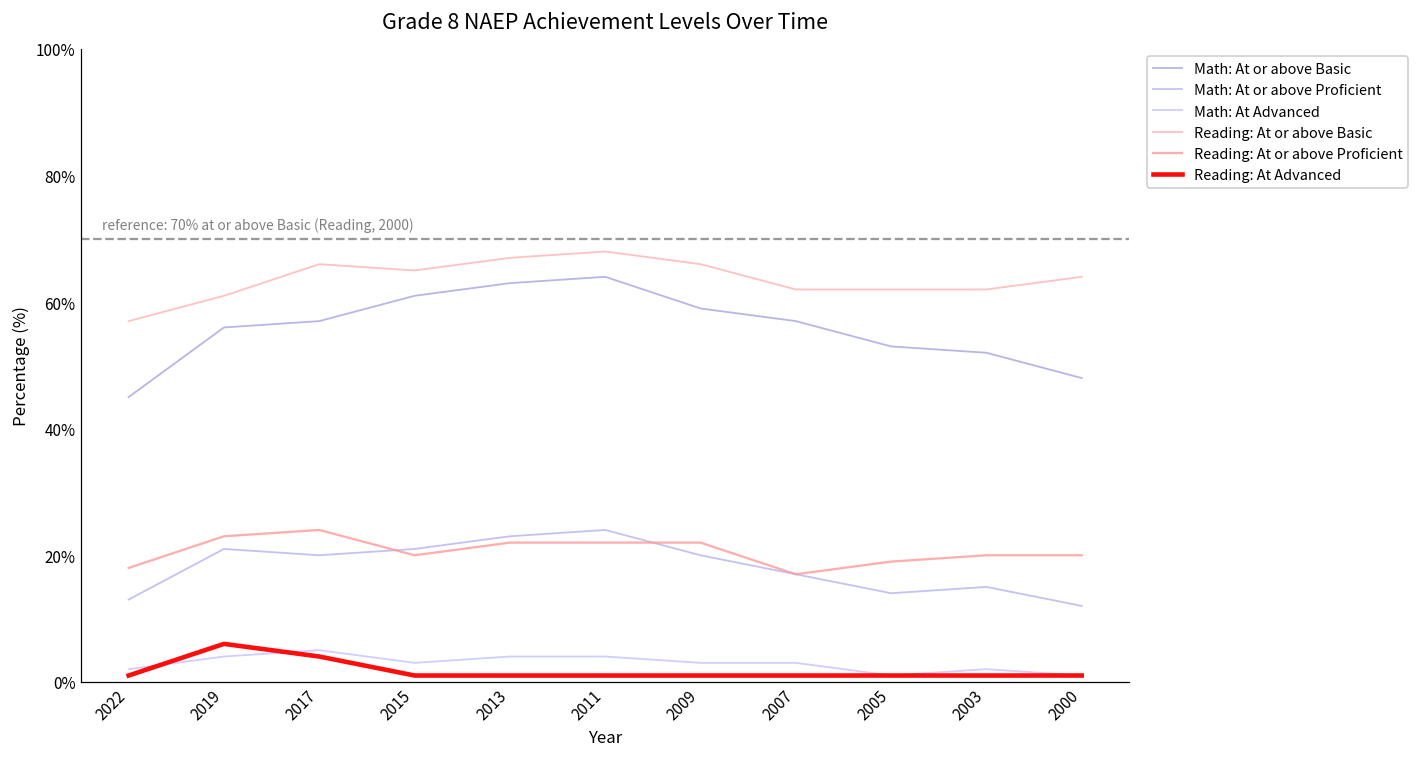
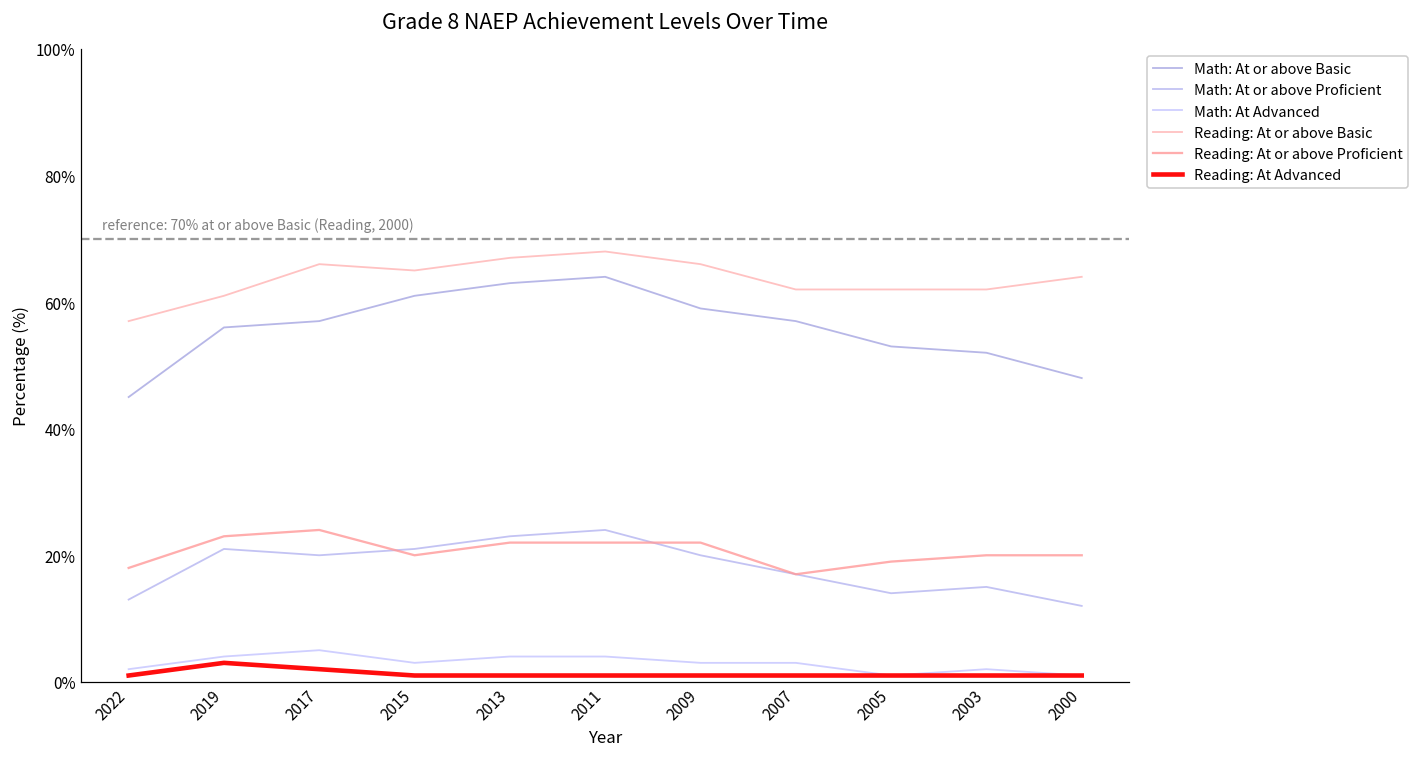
  {
    "Reading: At Advanced": {
      "2022": "1%",
-     "2019": "6%",
-     "2017": "4%",
+     "2019": "3%",
+     "2017": "2%",
      "2015": "1%",
      "2013": "1%",
      "2011": "1%",
      "2009": "1%",
      "2007": "1%",
      "2003": "1%"
    }
  }
